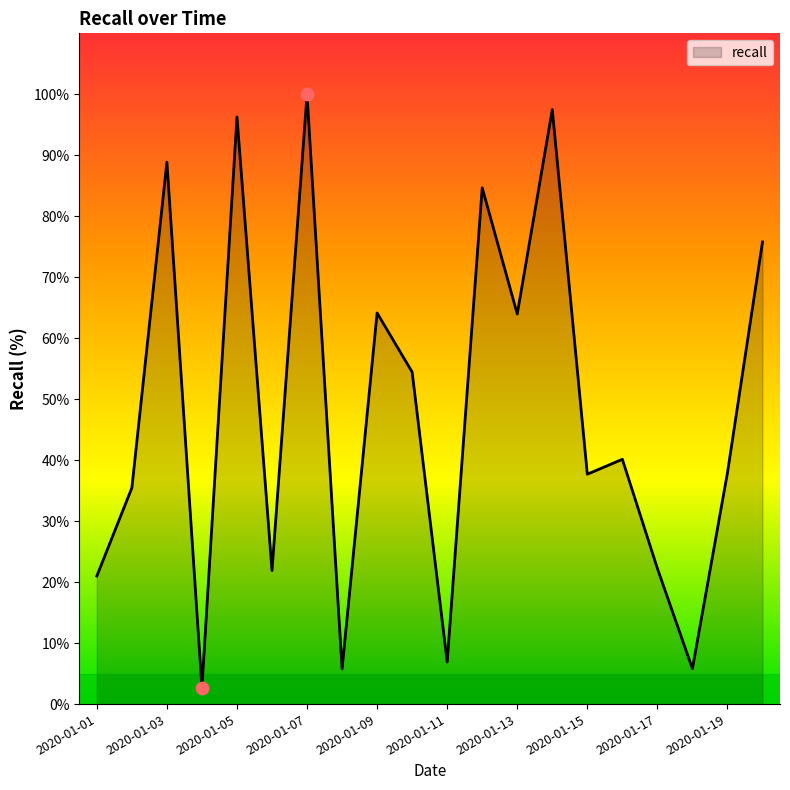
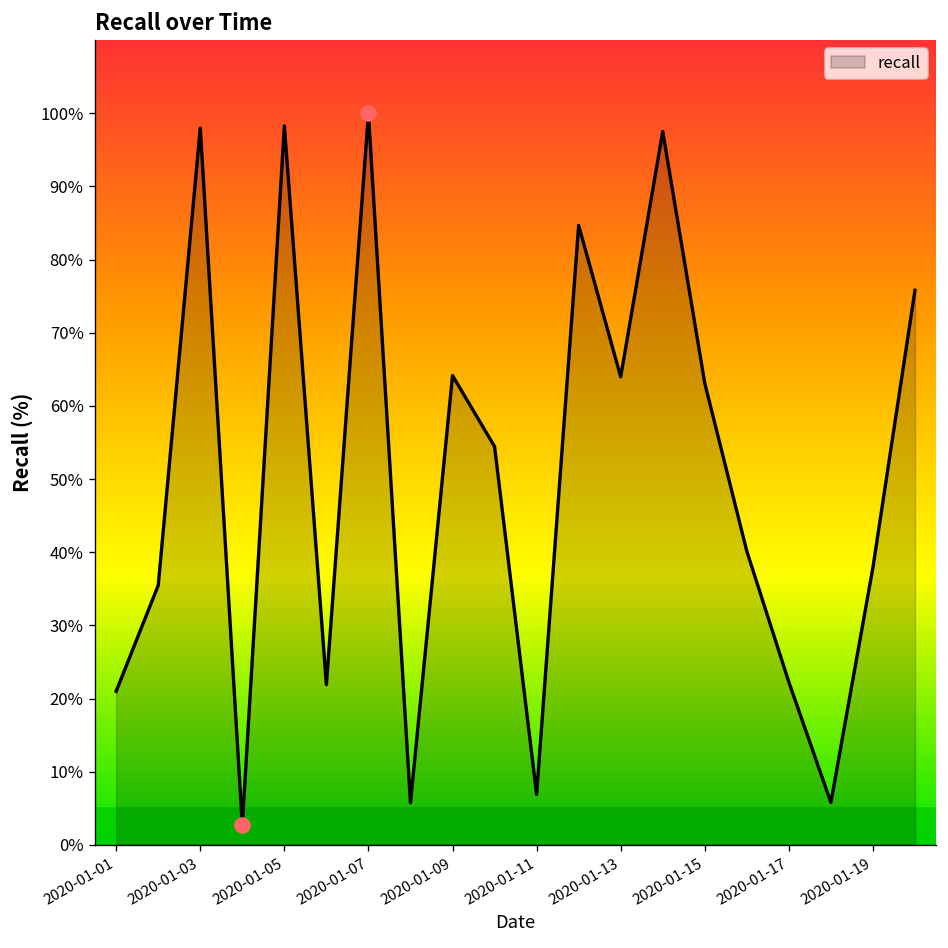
  {
    "recall": {
      "2020-01-01": "21%",
-     "2020-01-03": "89%",
-     "2020-01-05": "96%",
+     "2020-01-03": "98%",
+     "2020-01-05": "98%",
      "2020-01-09": "64%",
      "2020-01-11": "7%",
      "2020-01-13": "64%",
-     "2020-01-15": "38%",
+     "2020-01-15": "63%",
      "2020-01-17": "22%",
      "2020-01-19": "38%"
    }
  }
